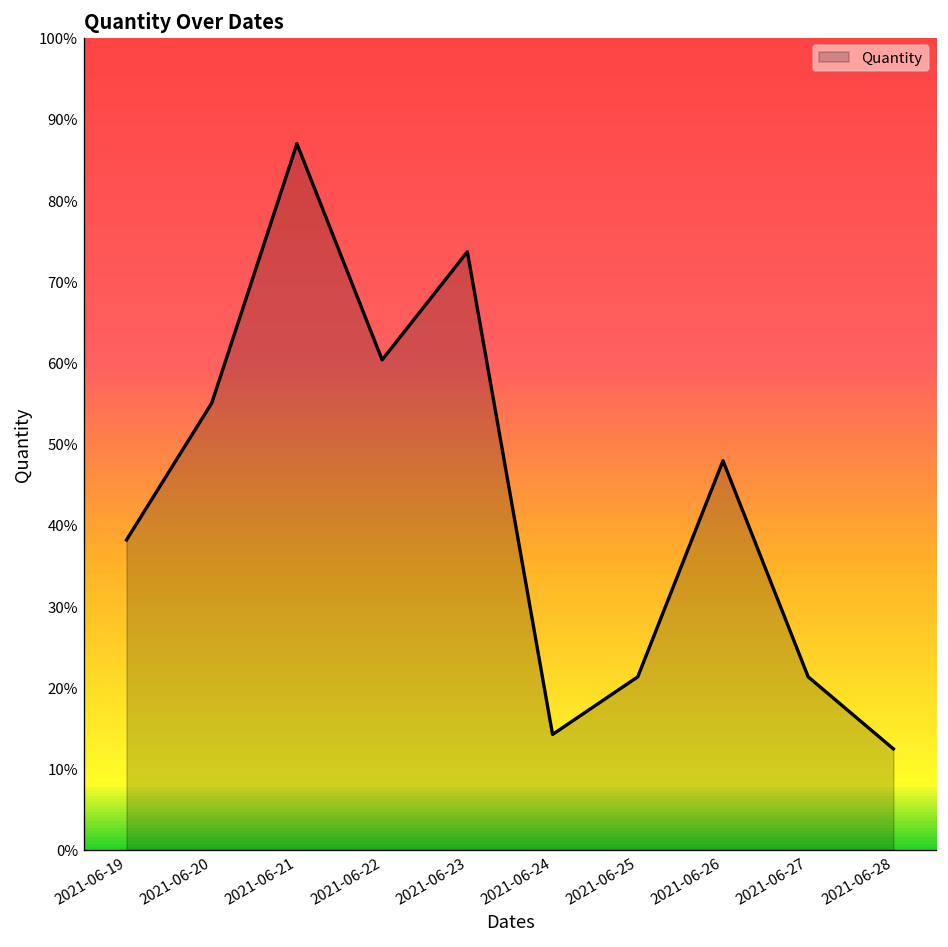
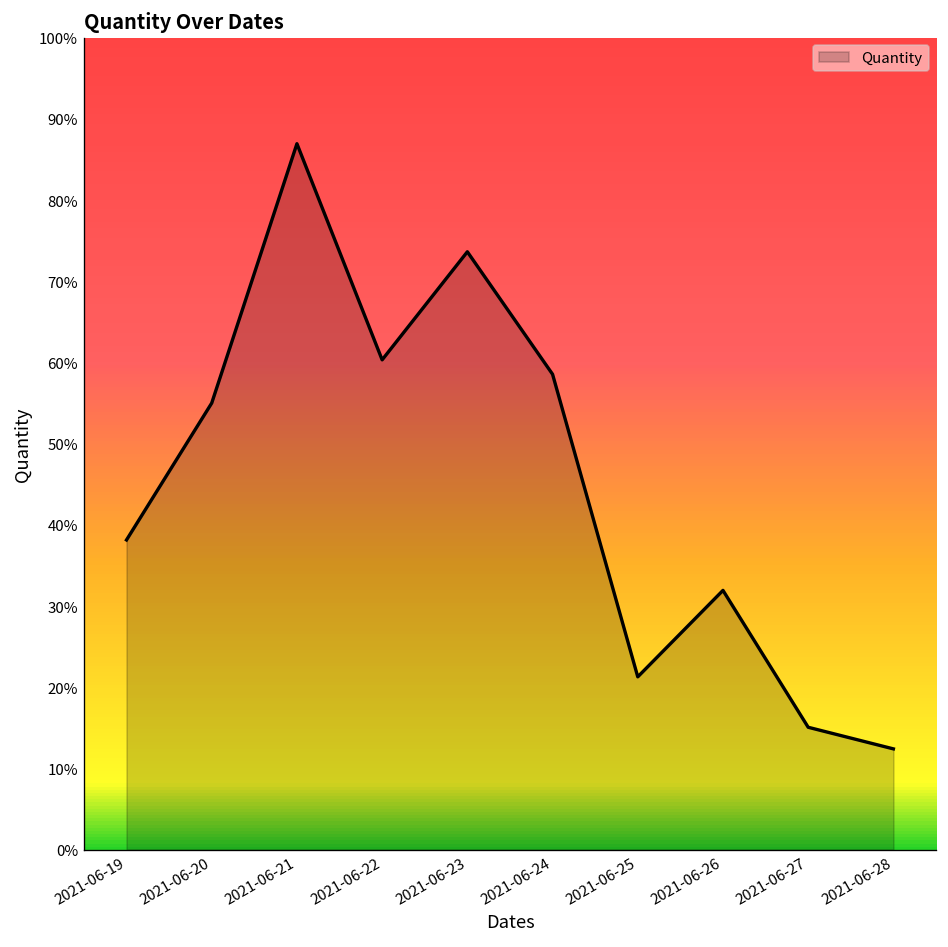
  {
    "2021-06-19": "38%",
    "2021-06-20": "55%",
    "2021-06-21": "87%",
    "2021-06-22": "60%",
    "2021-06-23": "74%",
-   "2021-06-24": "14%",
+   "2021-06-24": "59%",
    "2021-06-25": "21%",
-   "2021-06-26": "48%",
-   "2021-06-27": "21%",
+   "2021-06-26": "32%",
+   "2021-06-27": "15%",
    "2021-06-28": "12%"
  }
